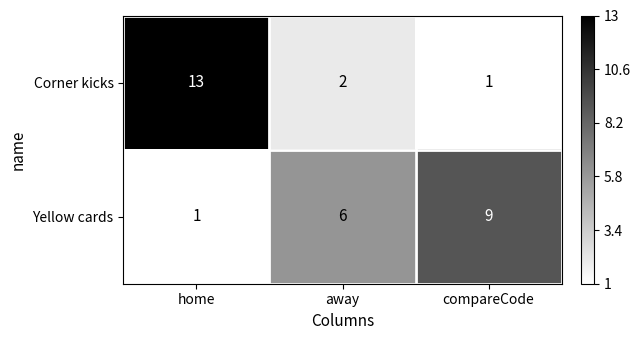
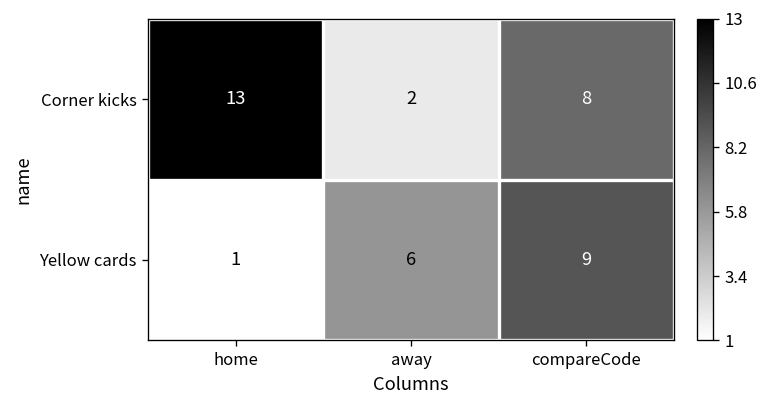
  {
    "Corner kicks": {
      "home": 13,
      "away": 2,
-     "compareCode": 1
+     "compareCode": 8
    },
    "Yellow cards": {
      "home": 1,
      "away": 6,
      "compareCode": 9
    }
  }
